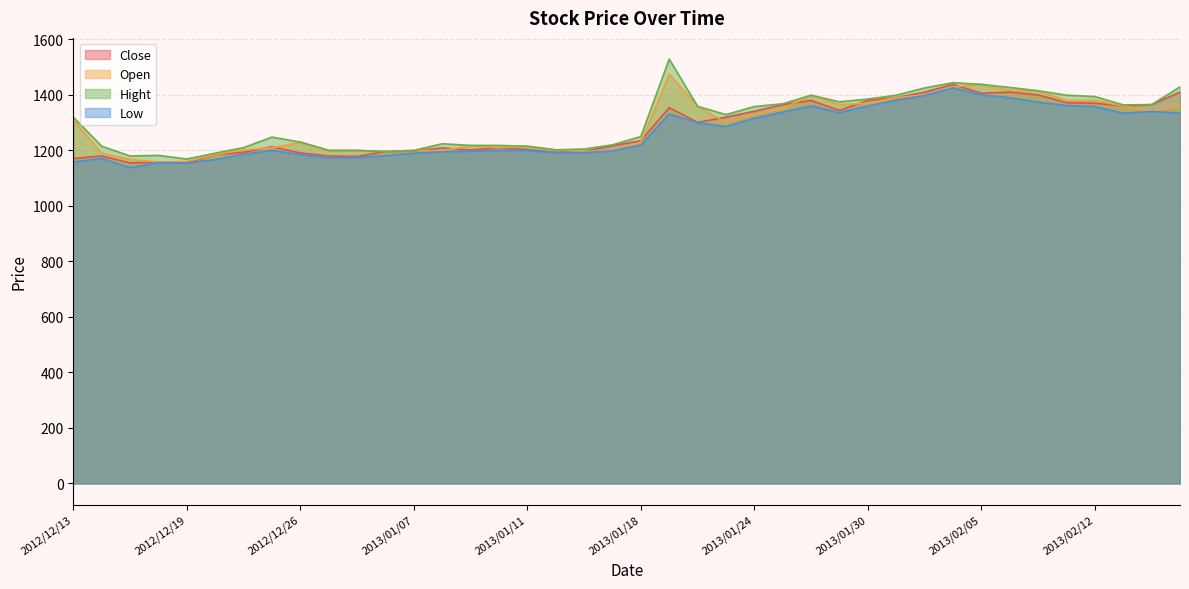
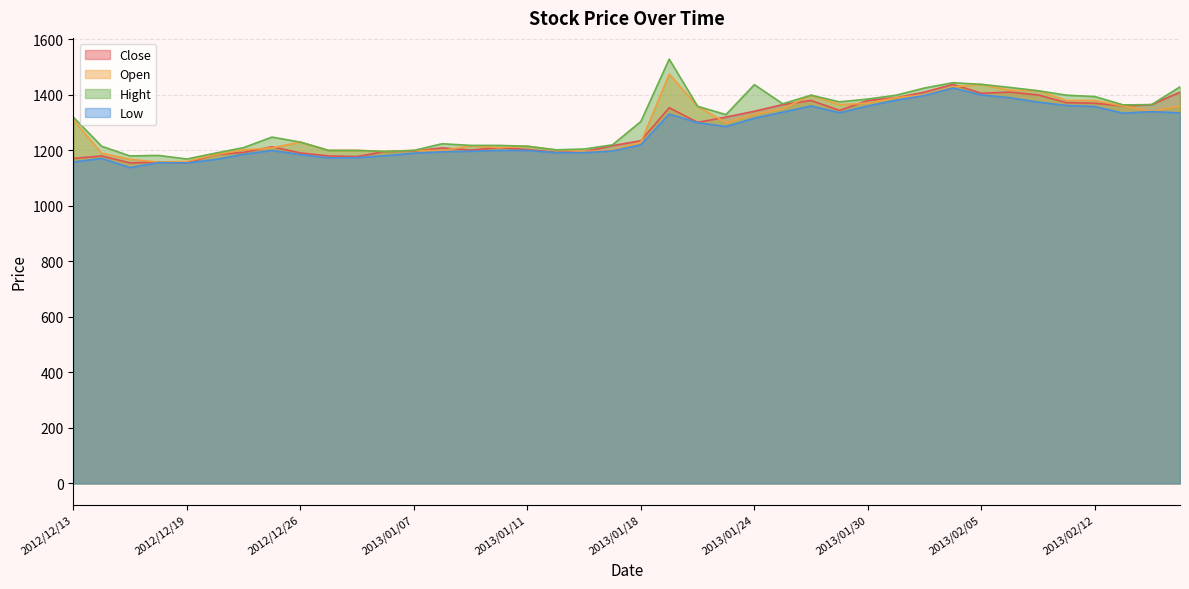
  {
    "Hight": {
      "2012/12/13": 1320,
-     "2013/01/18": 1250,
-     "2013/01/24": 1360,
+     "2013/01/18": 1300,
+     "2013/01/24": 1440,
      "2013/02/12": 1390
    },
    "Low": {
      "2012/12/13": 1160,
      "2013/01/24": 1320,
      "2013/01/30": 1360,
      "2013/02/12": 1360
    }
  }
